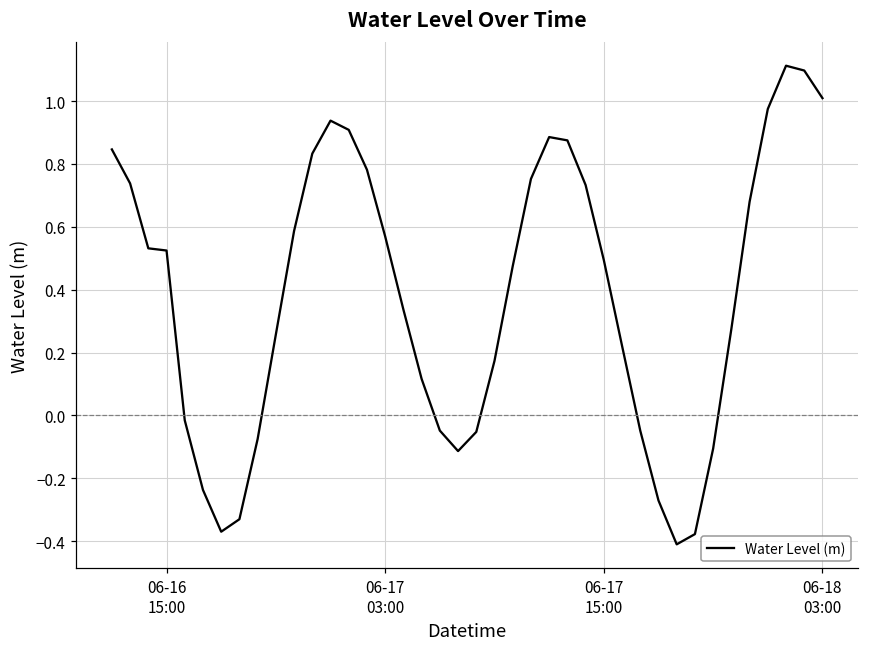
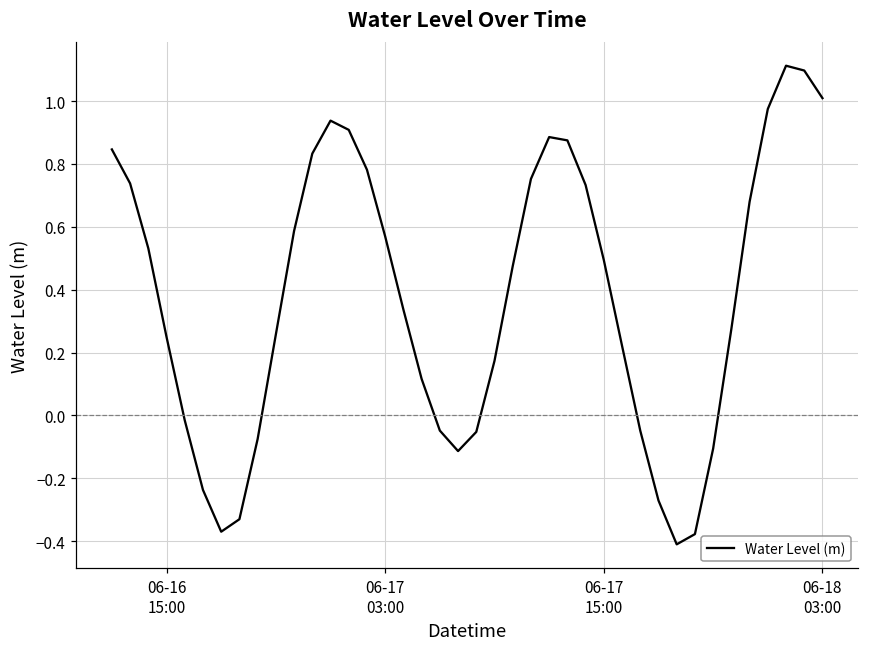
  {
-   "06-16 15:00": 0.52,
+   "06-16 15:00": 0.25,
    "06-17 03:00": 0.57,
    "06-17 15:00": 0.49,
    "06-18 03:00": 1.01
  }
